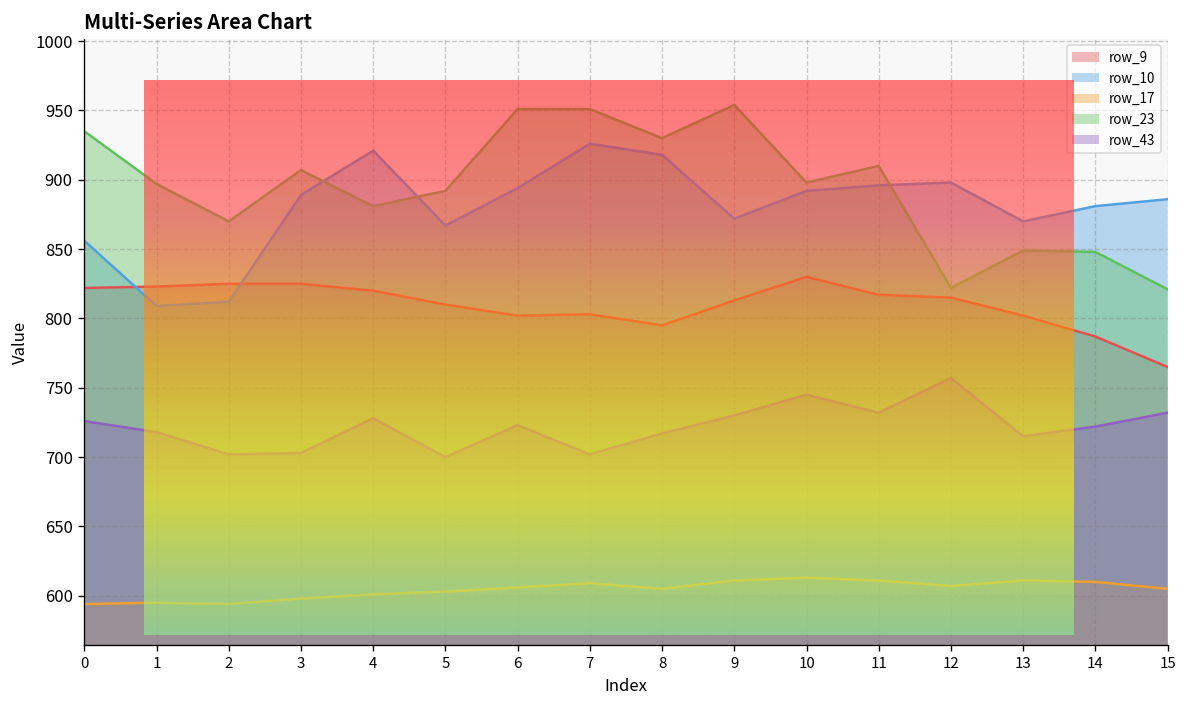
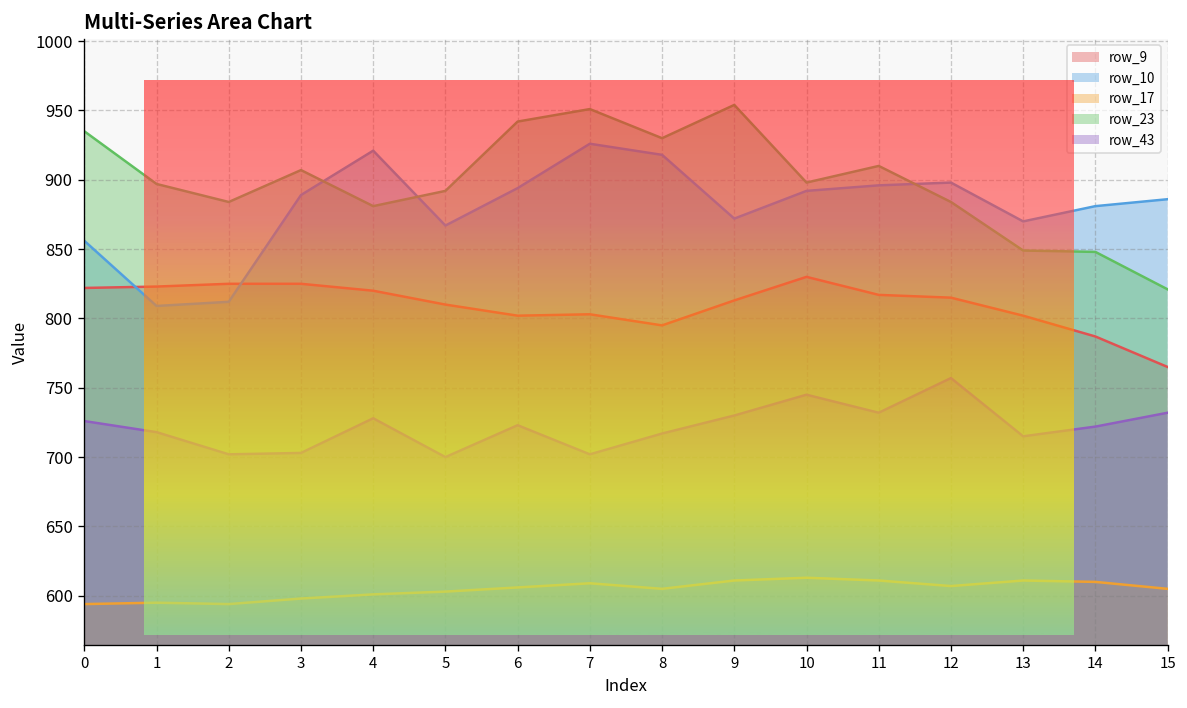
  {
    "row_23": {
      "0": 935,
      "1": 897,
-     "2": 870,
+     "2": 884,
      "3": 907,
      "4": 881,
      "5": 892,
-     "6": 951,
+     "6": 942,
      "7": 951,
      "8": 930,
      "9": 954,
      "10": 898,
      "11": 910,
-     "12": 822,
+     "12": 884,
      "13": 849,
      "14": 848,
      "15": 821
    }
  }
